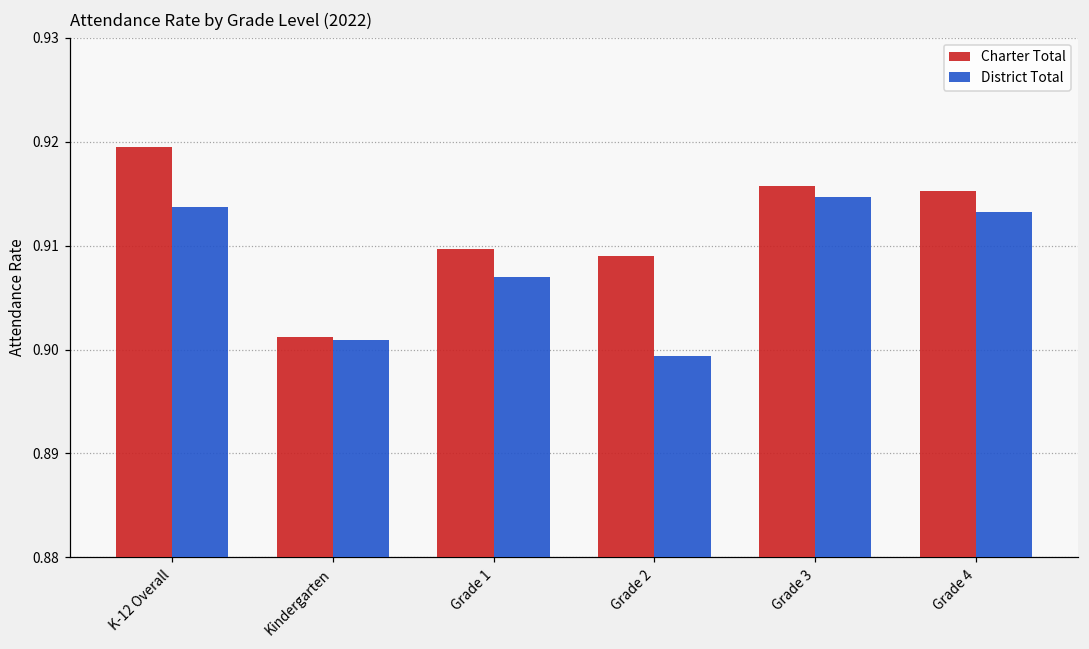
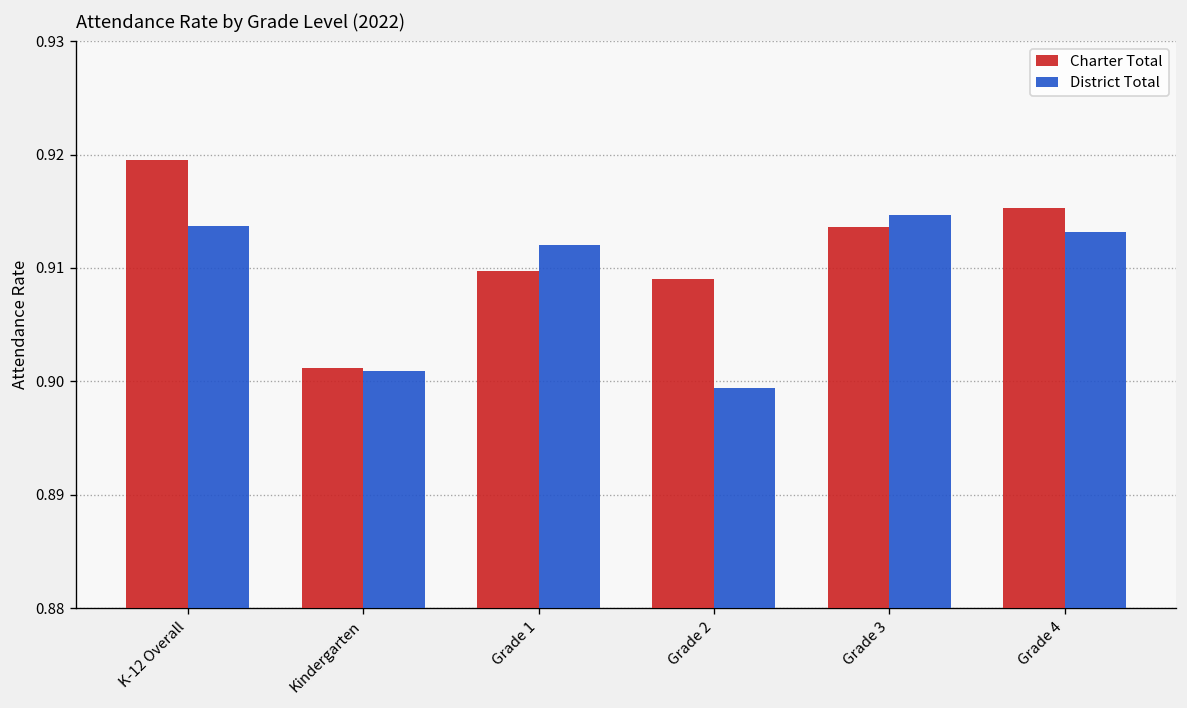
  {
    "Charter Total": {
      "K-12 Overall": 0.920,
      "Kindergarten": 0.901,
      "Grade 1": 0.910,
      "Grade 2": 0.909,
-     "Grade 3": 0.916,
+     "Grade 3": 0.914,
      "Grade 4": 0.915
    },
    "District Total": {
      "K-12 Overall": 0.914,
      "Kindergarten": 0.901,
-     "Grade 1": 0.907,
+     "Grade 1": 0.912,
      "Grade 2": 0.899,
      "Grade 3": 0.915,
      "Grade 4": 0.913
    }
  }
